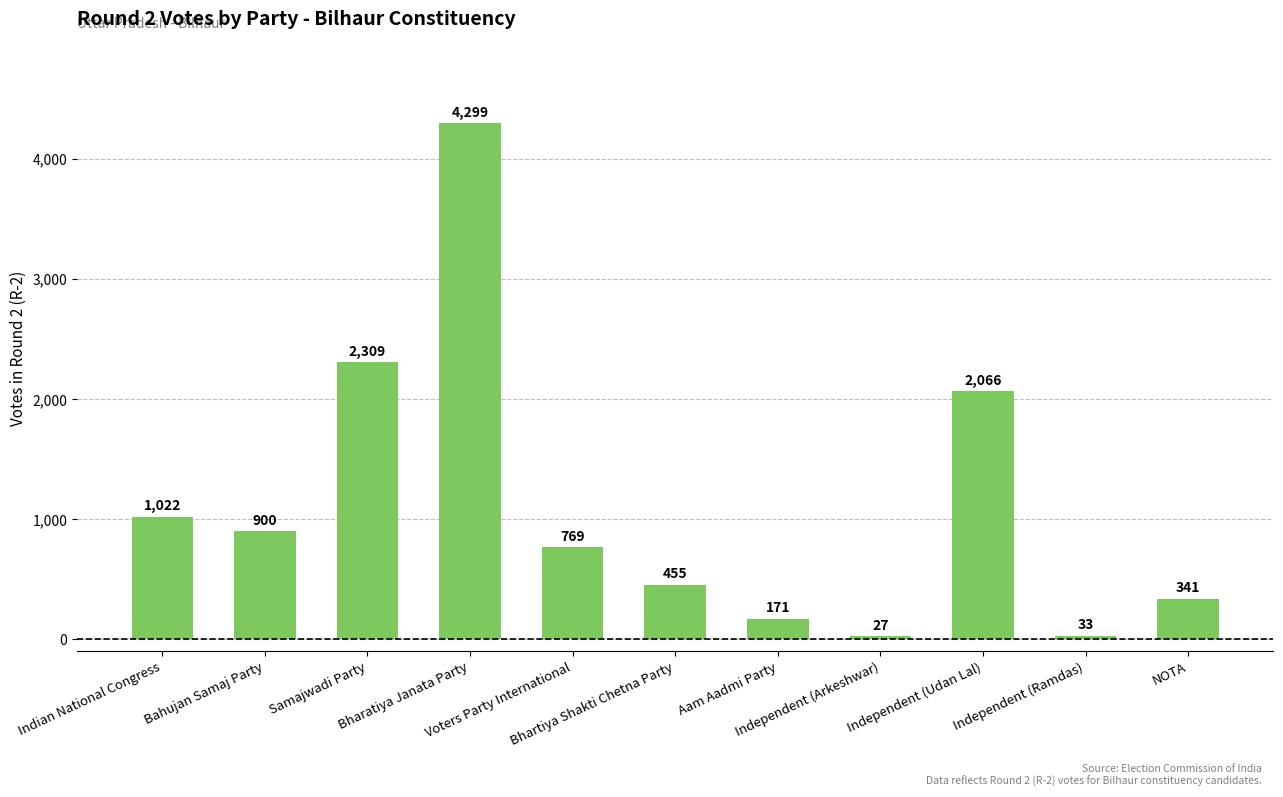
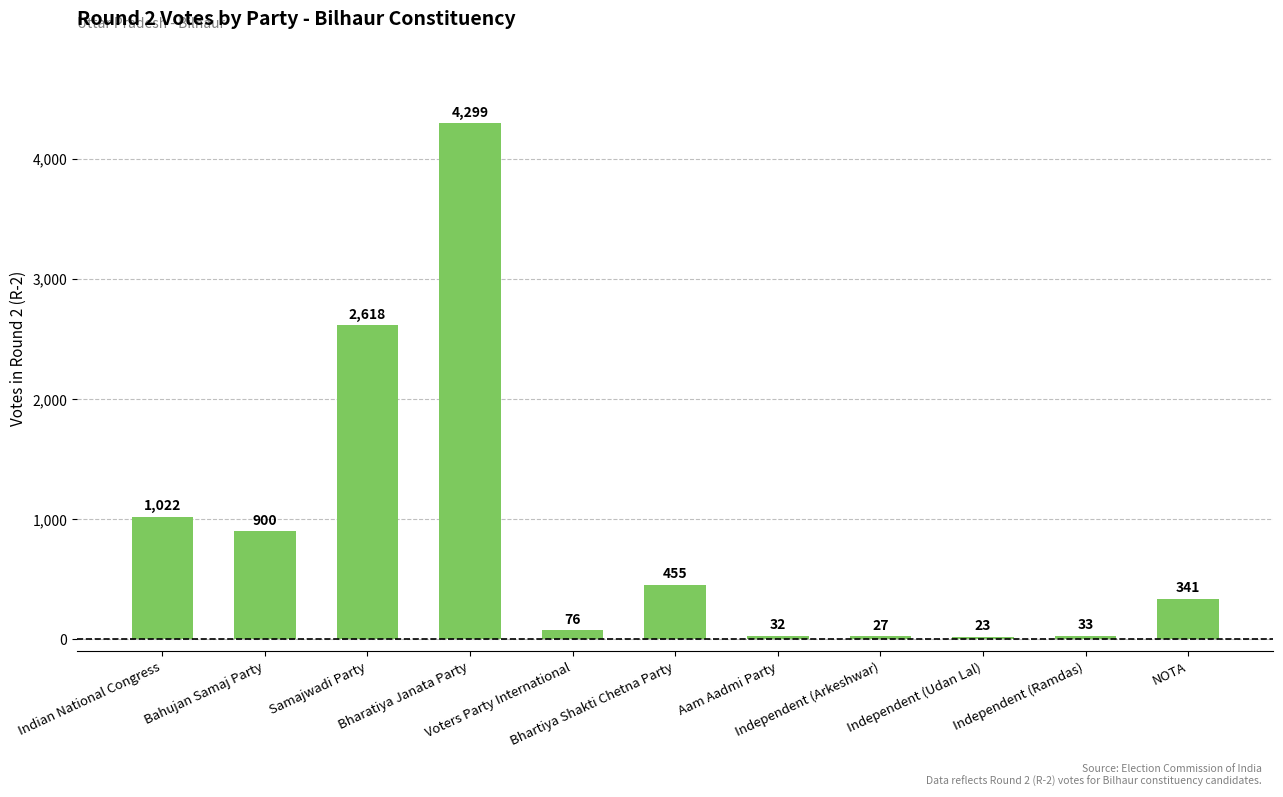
  {
    "Indian National Congress": "1,022",
    "Bahujan Samaj Party": "900",
-   "Samajwadi Party": "2,309",
+   "Samajwadi Party": "2,618",
    "Bharatiya Janata Party": "4,299",
-   "Voters Party International": "769",
+   "Voters Party International": "76",
    "Bhartiya Shakti Chetna Party": "455",
-   "Aam Aadmi Party": "171",
+   "Aam Aadmi Party": "32",
    "Independent (Arkeshwar)": "27",
-   "Independent (Udan Lal)": "2,066",
+   "Independent (Udan Lal)": "23",
    "Independent (Ramdas)": "33",
    "NOTA": "341"
  }
